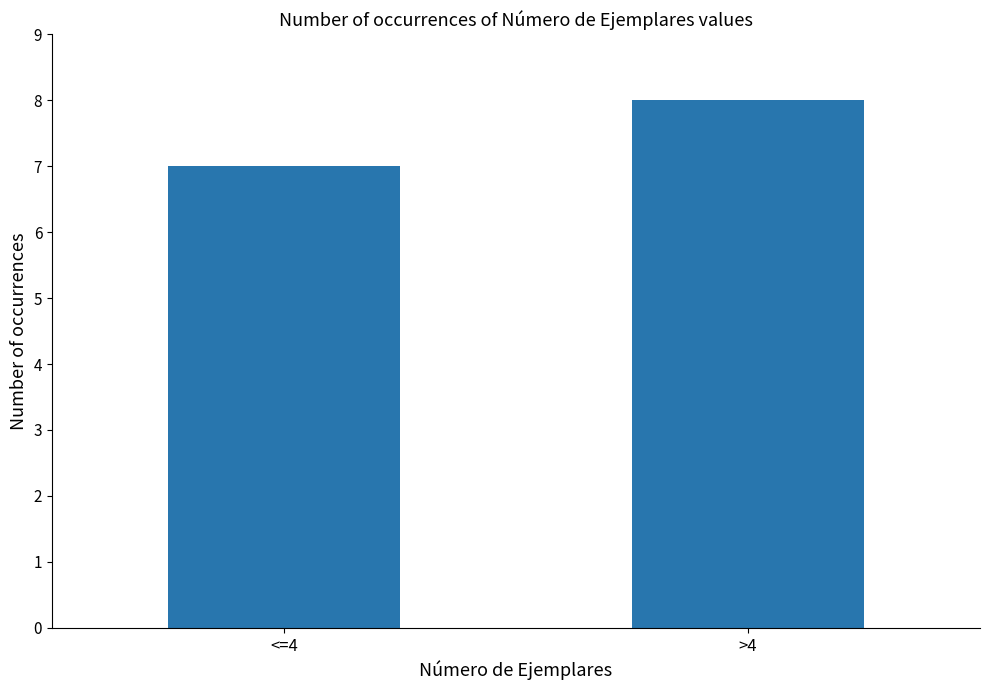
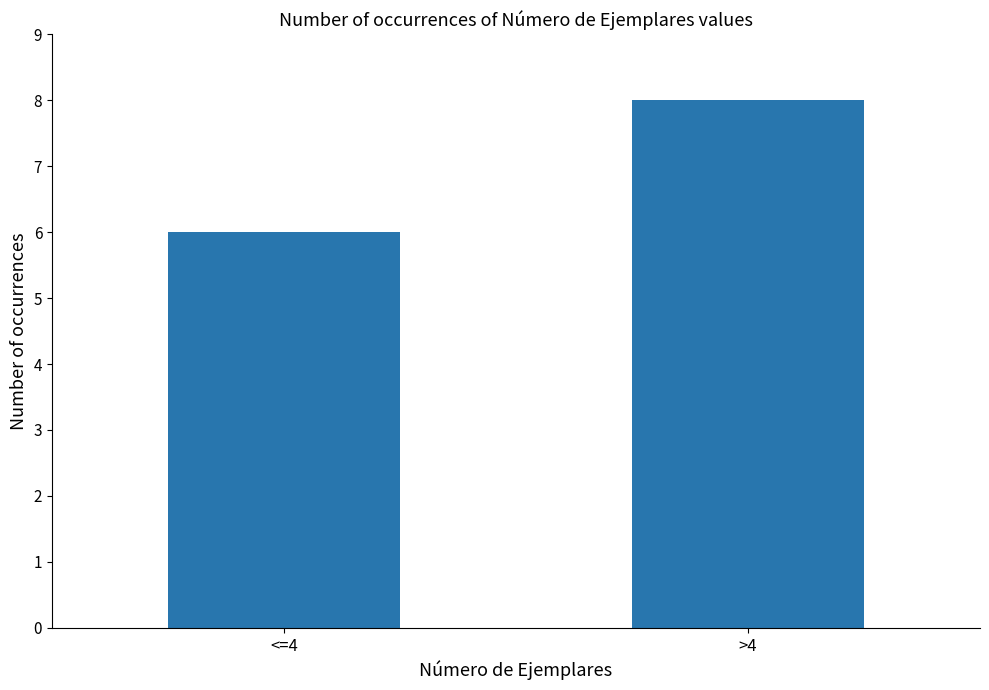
  {
-   "<=4": 7,
+   "<=4": 6,
    ">4": 8
  }
